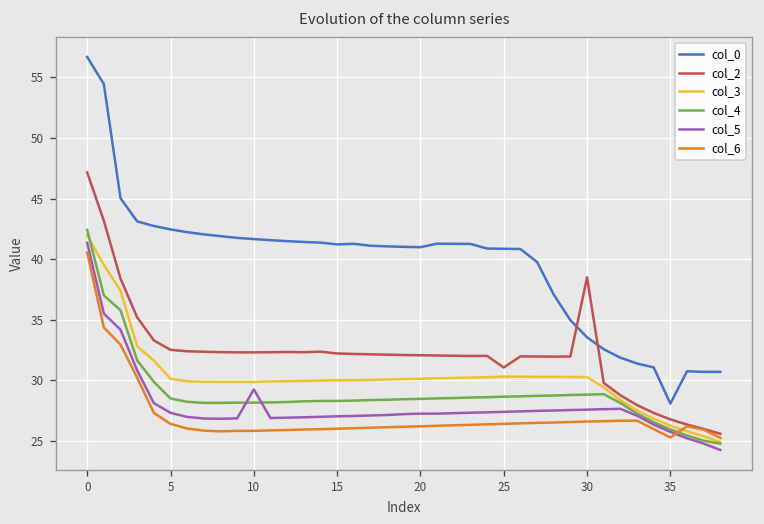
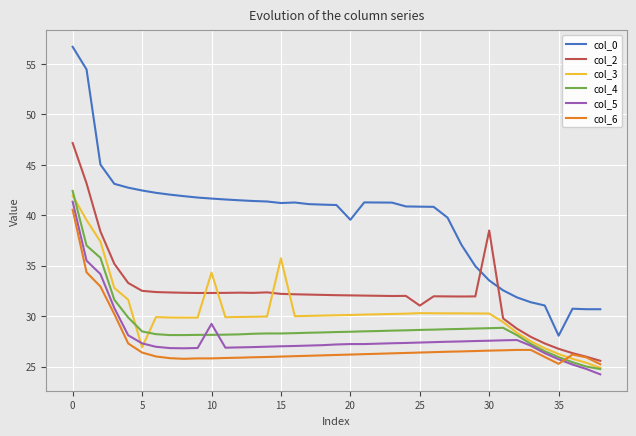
  {
    "col_0": {
      "0": 56.7,
      "5": 42.5,
      "10": 41.7,
      "15": 41.2,
-     "20": 41.0,
+     "20": 39.6,
      "25": 40.9,
      "30": 33.6,
      "35": 28.1
    },
    "col_2": {
      "0": 47.2,
      "5": 32.5,
      "10": 32.3,
      "15": 32.2,
      "20": 32.1,
      "25": 31.1,
      "30": 38.5,
      "35": 26.8
    },
    "col_3": {
      "0": 42.0,
-     "5": 30.1,
-     "10": 29.9,
-     "15": 30.0,
+     "5": 26.9,
+     "10": 34.3,
+     "15": 35.7,
      "20": 30.1,
      "25": 30.3,
      "30": 30.3,
      "35": 26.3
    },
    "col_4": {
      "0": 42.4,
      "5": 28.5,
      "10": 28.2,
      "15": 28.3,
      "20": 28.5,
      "25": 28.7,
      "30": 28.8
    },
    "col_5": {
      "0": 41.4,
      "5": 27.3,
      "10": 29.3,
      "15": 27.0,
      "20": 27.3,
      "25": 27.4,
      "30": 27.6
    },
    "col_6": {
      "0": 40.6,
      "5": 26.4,
      "10": 25.8,
      "15": 26.0,
      "20": 26.2,
      "25": 26.4,
      "30": 26.6,
      "35": 25.3
    }
  }
